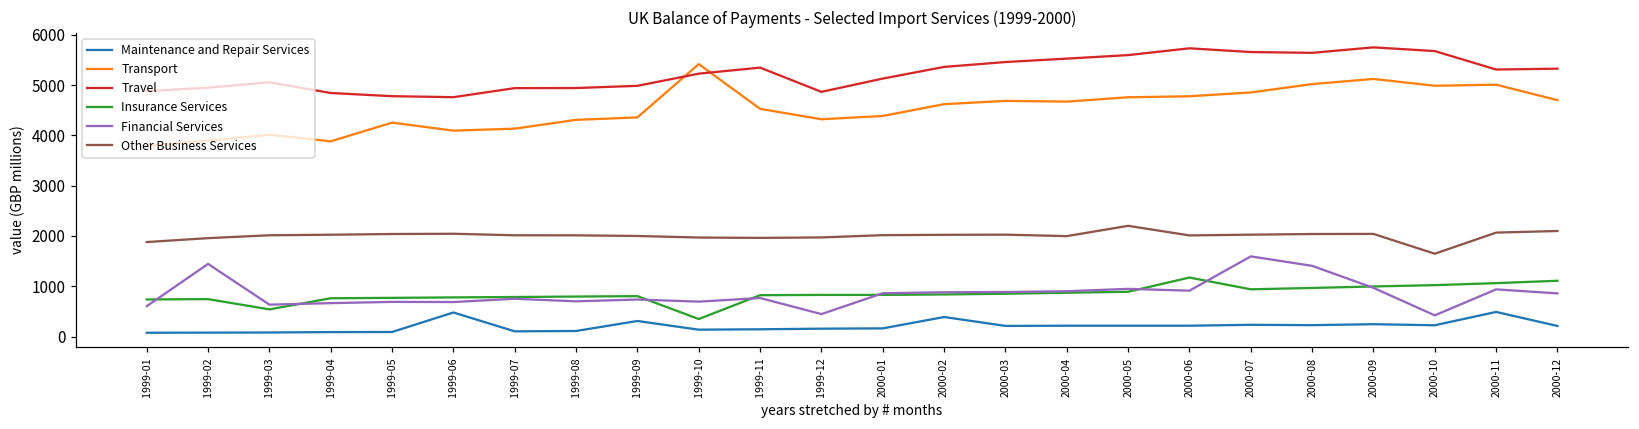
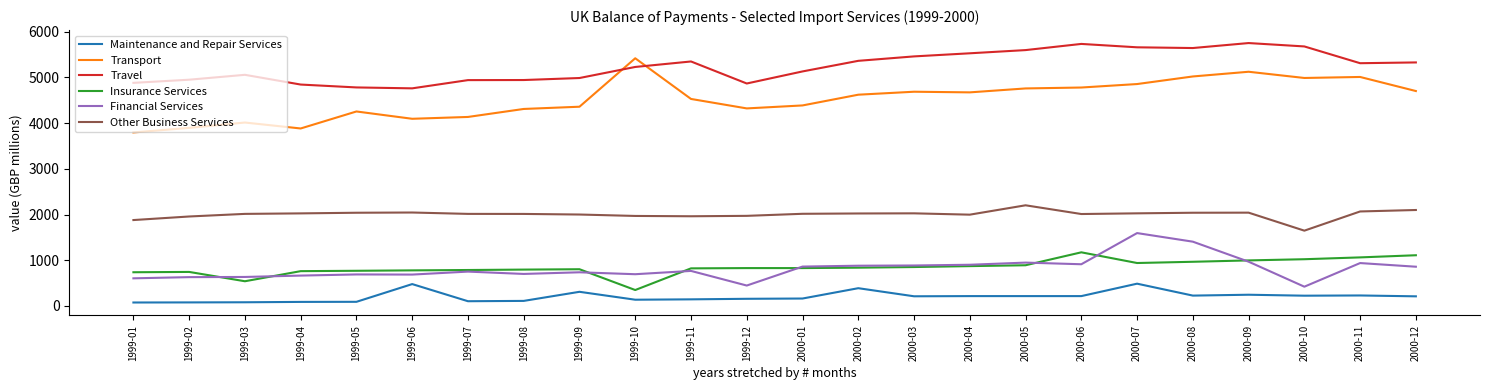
  {
    "Maintenance and Repair Services": {
      "1999-01": 100,
      "1999-02": 100,
      "1999-03": 100,
      "1999-04": 100,
      "1999-05": 100,
      "1999-06": 500,
      "1999-07": 100,
      "1999-08": 100,
      "1999-09": 300,
      "1999-10": 100,
      "1999-11": 100,
      "1999-12": 200,
      "2000-01": 200,
      "2000-02": 400,
      "2000-03": 200,
      "2000-04": 200,
      "2000-05": 200,
      "2000-06": 200,
-     "2000-07": 200,
+     "2000-07": 500,
      "2000-08": 200,
      "2000-09": 200,
      "2000-10": 200,
-     "2000-11": 500,
+     "2000-11": 200,
      "2000-12": 200
    },
    "Transport": {
      "1999-01": 3800,
      "1999-04": 3900,
      "1999-05": 4300,
      "1999-06": 4100,
      "1999-07": 4100,
      "1999-08": 4300,
      "1999-09": 4400,
      "1999-10": 5400,
      "1999-11": 4500,
      "1999-12": 4300,
      "2000-01": 4400,
      "2000-02": 4600,
      "2000-03": 4700,
      "2000-04": 4700,
      "2000-05": 4800,
      "2000-06": 4800,
      "2000-07": 4900,
      "2000-08": 5000,
      "2000-09": 5100,
      "2000-10": 5000,
      "2000-11": 5000,
      "2000-12": 4700
    },
    "Travel": {
      "1999-04": 4800,
      "1999-05": 4800,
      "1999-06": 4800,
      "1999-07": 4900,
      "1999-08": 4900,
      "1999-09": 5000,
      "1999-10": 5200,
      "1999-11": 5300,
      "1999-12": 4900,
      "2000-01": 5100,
      "2000-02": 5400,
      "2000-03": 5500,
      "2000-04": 5500,
      "2000-05": 5600,
      "2000-06": 5700,
      "2000-07": 5700,
      "2000-08": 5600,
      "2000-09": 5800,
      "2000-10": 5700,
      "2000-11": 5300,
      "2000-12": 5300
    },
    "Insurance Services": {
      "1999-01": 700,
      "1999-02": 700,
      "1999-03": 500,
      "1999-04": 800,
      "1999-05": 800,
      "1999-06": 800,
      "1999-08": 800,
      "1999-09": 800,
      "1999-10": 300,
      "1999-12": 800,
      "2000-05": 900,
      "2000-06": 1200,
      "2000-07": 900,
      "2000-08": 1000,
      "2000-10": 1000,
      "2000-11": 1100,
      "2000-12": 1100
    },
    "Financial Services": {
      "1999-01": 600,
-     "1999-02": 1400,
+     "1999-02": 600,
      "1999-03": 600,
      "1999-04": 700,
      "1999-05": 700,
      "1999-06": 700,
      "1999-08": 700,
      "1999-09": 700,
      "1999-10": 700,
      "1999-12": 400,
      "2000-05": 900,
      "2000-06": 900,
      "2000-07": 1600,
      "2000-08": 1400,
      "2000-10": 400,
      "2000-11": 900,
      "2000-12": 900
    },
    "Other Business Services": {
      "1999-01": 1900,
      "1999-02": 2000,
      "1999-03": 2000,
      "1999-04": 2000,
      "1999-05": 2000,
      "1999-06": 2000,
      "1999-07": 2000,
      "1999-08": 2000,
      "1999-09": 2000,
      "1999-10": 2000,
      "1999-11": 2000,
      "1999-12": 2000,
      "2000-01": 2000,
      "2000-02": 2000,
      "2000-03": 2000,
      "2000-04": 2000,
      "2000-05": 2200,
      "2000-06": 2000,
      "2000-07": 2000,
      "2000-08": 2000,
      "2000-09": 2000,
      "2000-10": 1600,
      "2000-11": 2100,
      "2000-12": 2100
    }
  }
